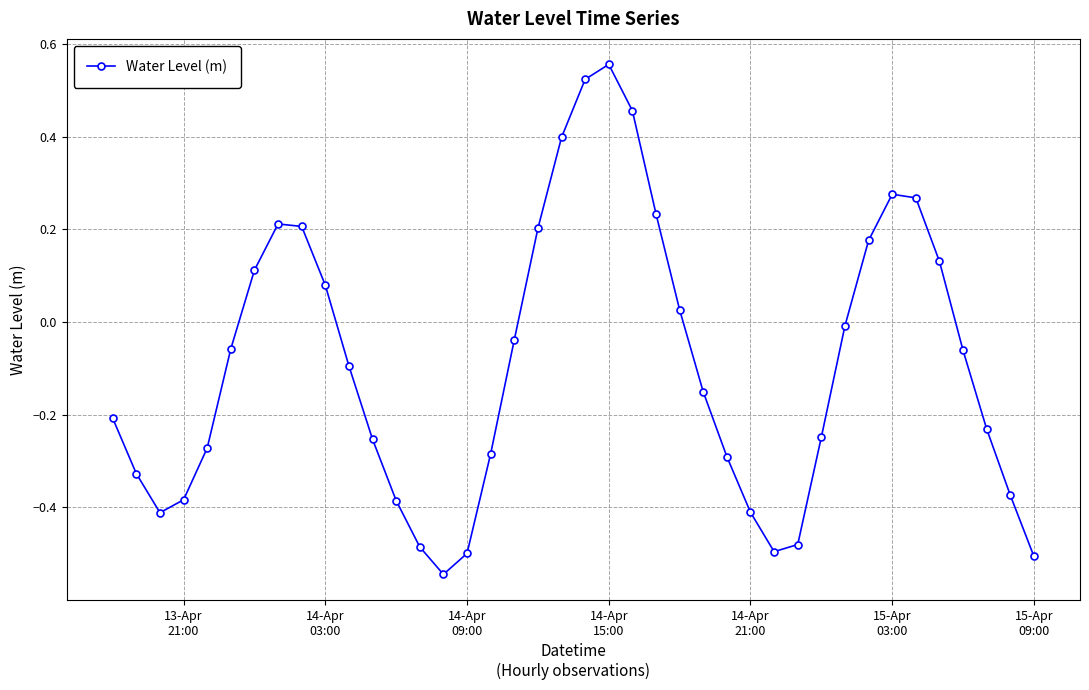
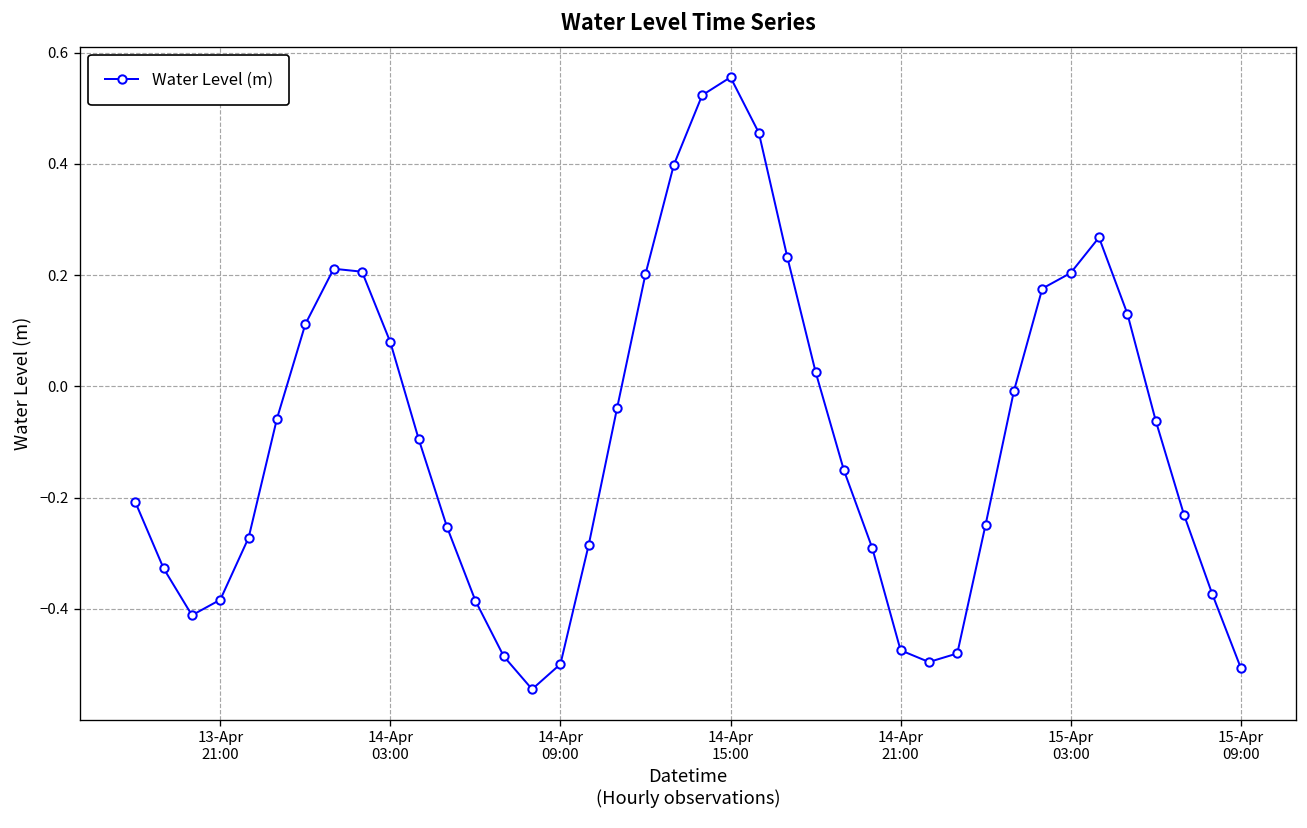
  {
    "13-Apr 21:00": -0.38,
    "14-Apr 03:00": 0.08,
    "14-Apr 09:00": -0.50,
    "14-Apr 15:00": 0.56,
-   "14-Apr 21:00": -0.41,
-   "15-Apr 03:00": 0.28,
+   "14-Apr 21:00": -0.47,
+   "15-Apr 03:00": 0.20,
    "15-Apr 09:00": -0.51
  }
